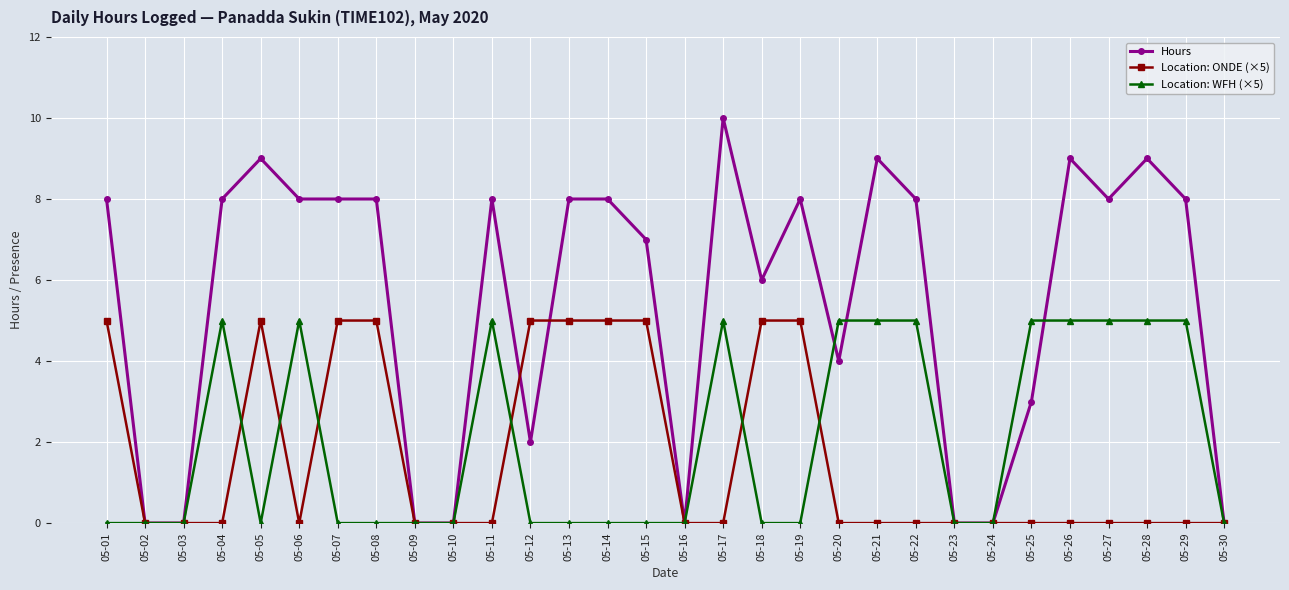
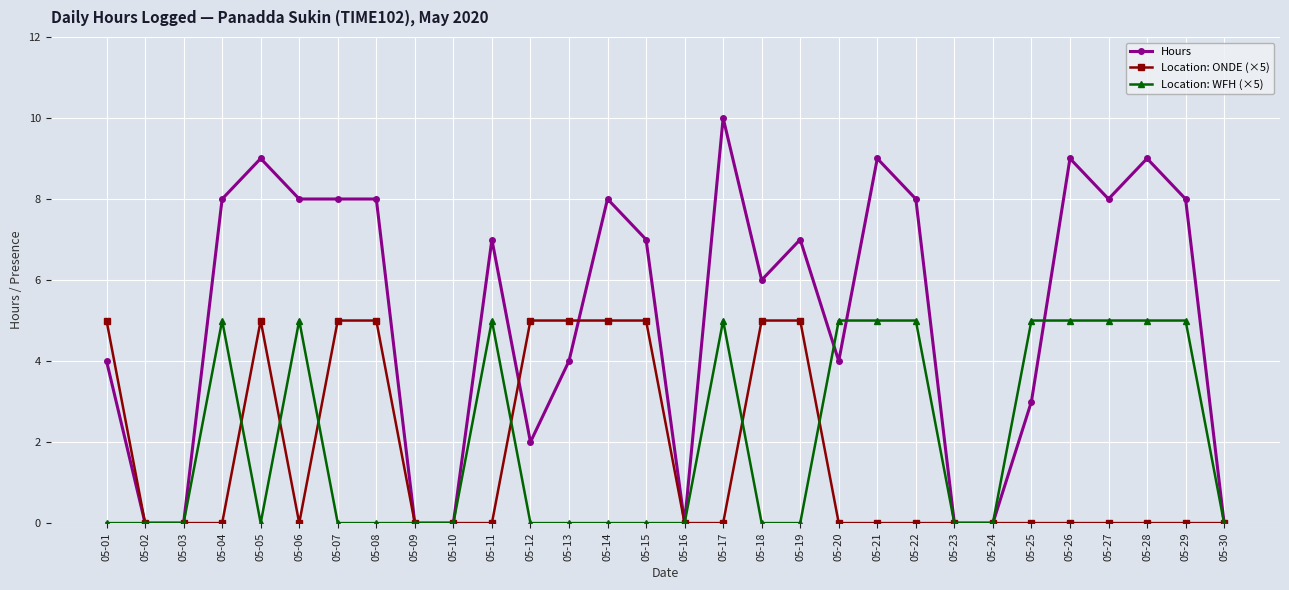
  {
    "Hours": {
-     "05-01": 8,
+     "05-01": 4,
      "05-04": 8,
      "05-05": 9,
      "05-06": 8,
      "05-07": 8,
      "05-08": 8,
-     "05-11": 8,
+     "05-11": 7,
      "05-12": 2,
-     "05-13": 8,
+     "05-13": 4,
      "05-14": 8,
      "05-15": 7,
      "05-17": 10,
      "05-18": 6,
-     "05-19": 8,
+     "05-19": 7,
      "05-20": 4,
      "05-21": 9,
      "05-22": 8,
      "05-25": 3,
      "05-26": 9,
      "05-27": 8,
      "05-28": 9,
      "05-29": 8
    },
    "Location: ONDE (×5)": {
      "05-01": 5,
      "05-04": 0,
      "05-05": 5,
      "05-06": 0,
      "05-07": 5,
      "05-08": 5,
      "05-11": 0,
      "05-12": 5,
      "05-13": 5,
      "05-14": 5,
      "05-15": 5,
      "05-17": 0,
      "05-18": 5,
      "05-19": 5,
      "05-20": 0,
      "05-21": 0,
      "05-22": 0,
      "05-25": 0,
      "05-26": 0,
      "05-27": 0,
      "05-28": 0,
      "05-29": 0
    },
    "Location: WFH (×5)": {
      "05-01": 0,
      "05-04": 5,
      "05-05": 0,
      "05-06": 5,
      "05-07": 0,
      "05-08": 0,
      "05-11": 5,
      "05-12": 0,
      "05-13": 0,
      "05-14": 0,
      "05-15": 0,
      "05-17": 5,
      "05-18": 0,
      "05-19": 0,
      "05-20": 5,
      "05-21": 5,
      "05-22": 5,
      "05-25": 5,
      "05-26": 5,
      "05-27": 5,
      "05-28": 5,
      "05-29": 5
    }
  }
